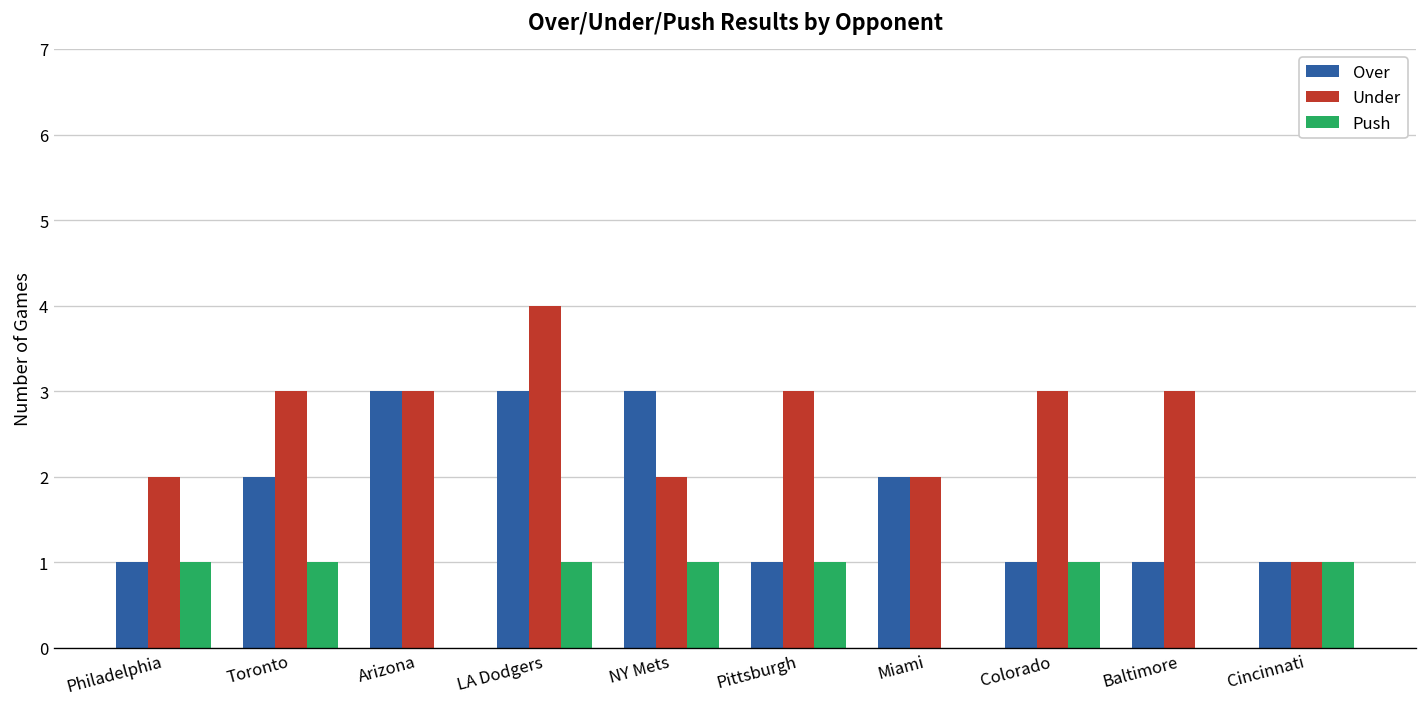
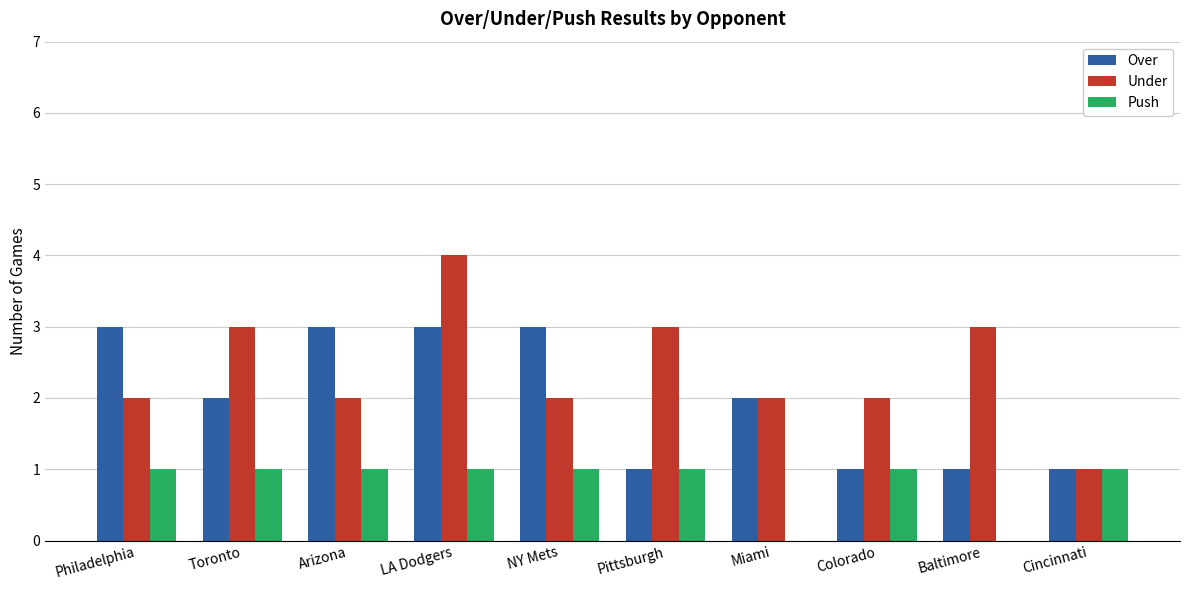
  {
    "Over": {
-     "Philadelphia": 1,
+     "Philadelphia": 3,
      "Toronto": 2,
      "Arizona": 3,
      "LA Dodgers": 3,
      "NY Mets": 3,
      "Pittsburgh": 1,
      "Miami": 2,
      "Colorado": 1,
      "Baltimore": 1,
      "Cincinnati": 1
    },
    "Under": {
      "Philadelphia": 2,
      "Toronto": 3,
-     "Arizona": 3,
+     "Arizona": 2,
      "LA Dodgers": 4,
      "NY Mets": 2,
      "Pittsburgh": 3,
      "Miami": 2,
-     "Colorado": 3,
+     "Colorado": 2,
      "Baltimore": 3,
      "Cincinnati": 1
    },
    "Push": {
      "Philadelphia": 1,
      "Toronto": 1,
-     "Arizona": 0,
+     "Arizona": 1,
      "LA Dodgers": 1,
      "NY Mets": 1,
      "Pittsburgh": 1,
      "Miami": 0,
      "Colorado": 1,
      "Baltimore": 0,
      "Cincinnati": 1
    }
  }
